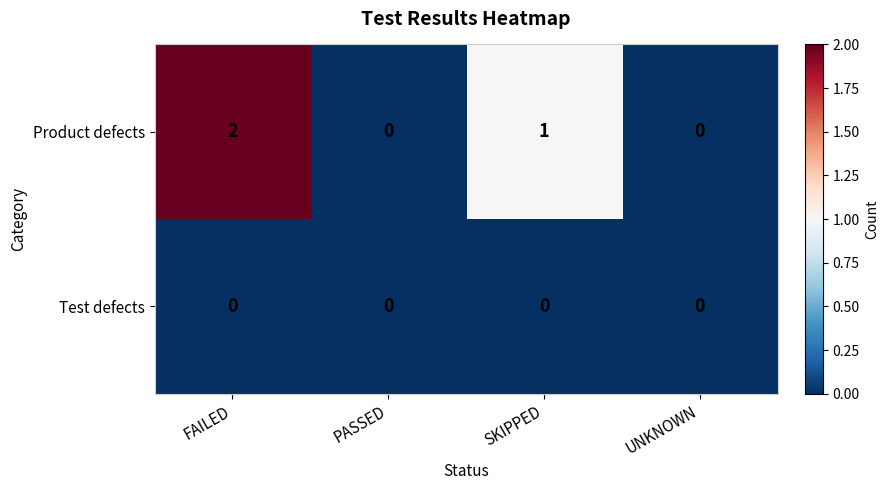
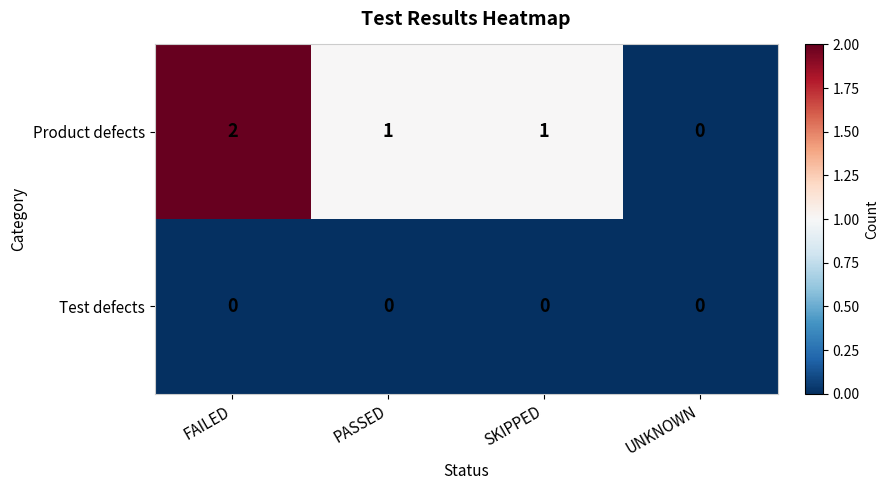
  {
    "Product defects": {
      "FAILED": 2,
-     "PASSED": 0,
+     "PASSED": 1,
      "SKIPPED": 1,
      "UNKNOWN": 0
    },
    "Test defects": {
      "FAILED": 0,
      "PASSED": 0,
      "SKIPPED": 0,
      "UNKNOWN": 0
    }
  }
